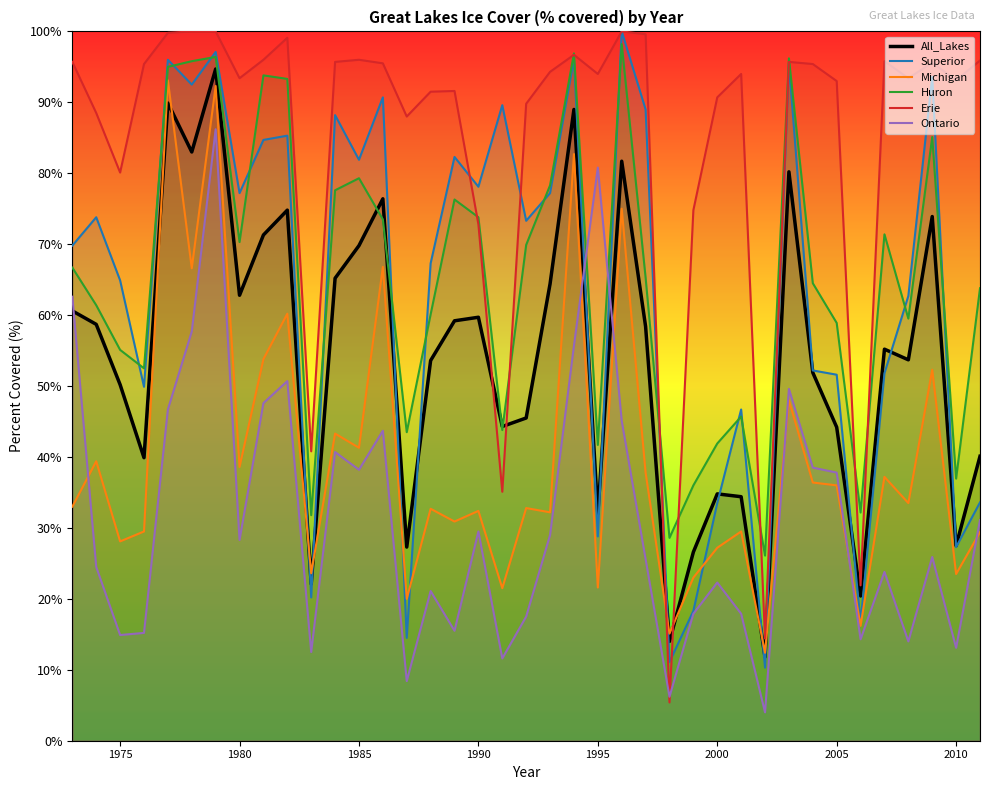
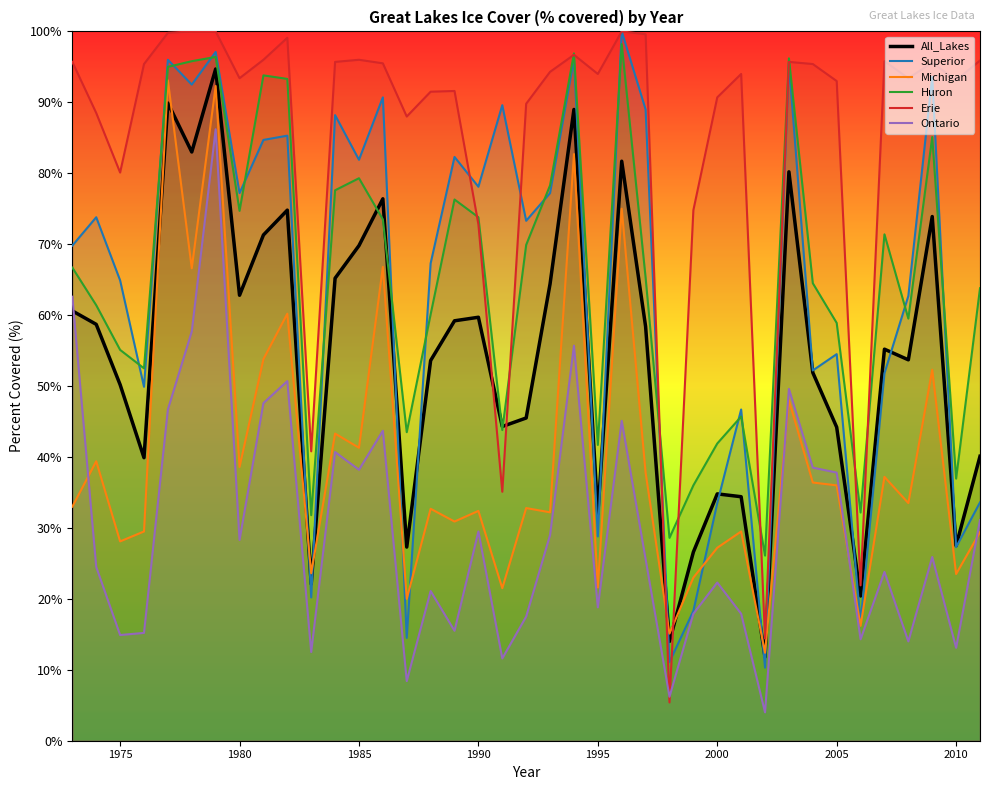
  {
    "All_Lakes": {
      "1975": "50%",
      "1980": "63%",
      "1985": "70%",
      "1990": "60%",
      "1995": "32%",
      "2000": "35%",
      "2005": "44%"
    },
    "Superior": {
      "1975": "65%",
      "1980": "77%",
      "1985": "82%",
      "1990": "78%",
      "1995": "29%",
      "2000": "34%",
-     "2005": "52%"
+     "2005": "55%"
    },
    "Michigan": {
      "1975": "28%",
      "1980": "39%",
      "1985": "41%",
      "1990": "32%",
      "1995": "22%",
      "2000": "27%",
      "2005": "36%",
      "2010": "24%"
    },
    "Huron": {
      "1975": "55%",
-     "1980": "70%",
+     "1980": "75%",
      "1985": "79%",
      "1990": "74%",
      "1995": "42%",
      "2000": "42%",
      "2005": "59%",
      "2010": "37%"
    },
    "Erie": {
      "1975": "80%",
      "1980": "93%",
      "1985": "96%",
      "1990": "73%",
      "1995": "94%",
      "2000": "91%",
      "2005": "93%"
    },
    "Ontario": {
      "1975": "15%",
      "1980": "28%",
      "1985": "38%",
      "1990": "30%",
-     "1995": "81%",
+     "1995": "19%",
      "2000": "22%",
      "2005": "38%",
      "2010": "13%"
    }
  }
